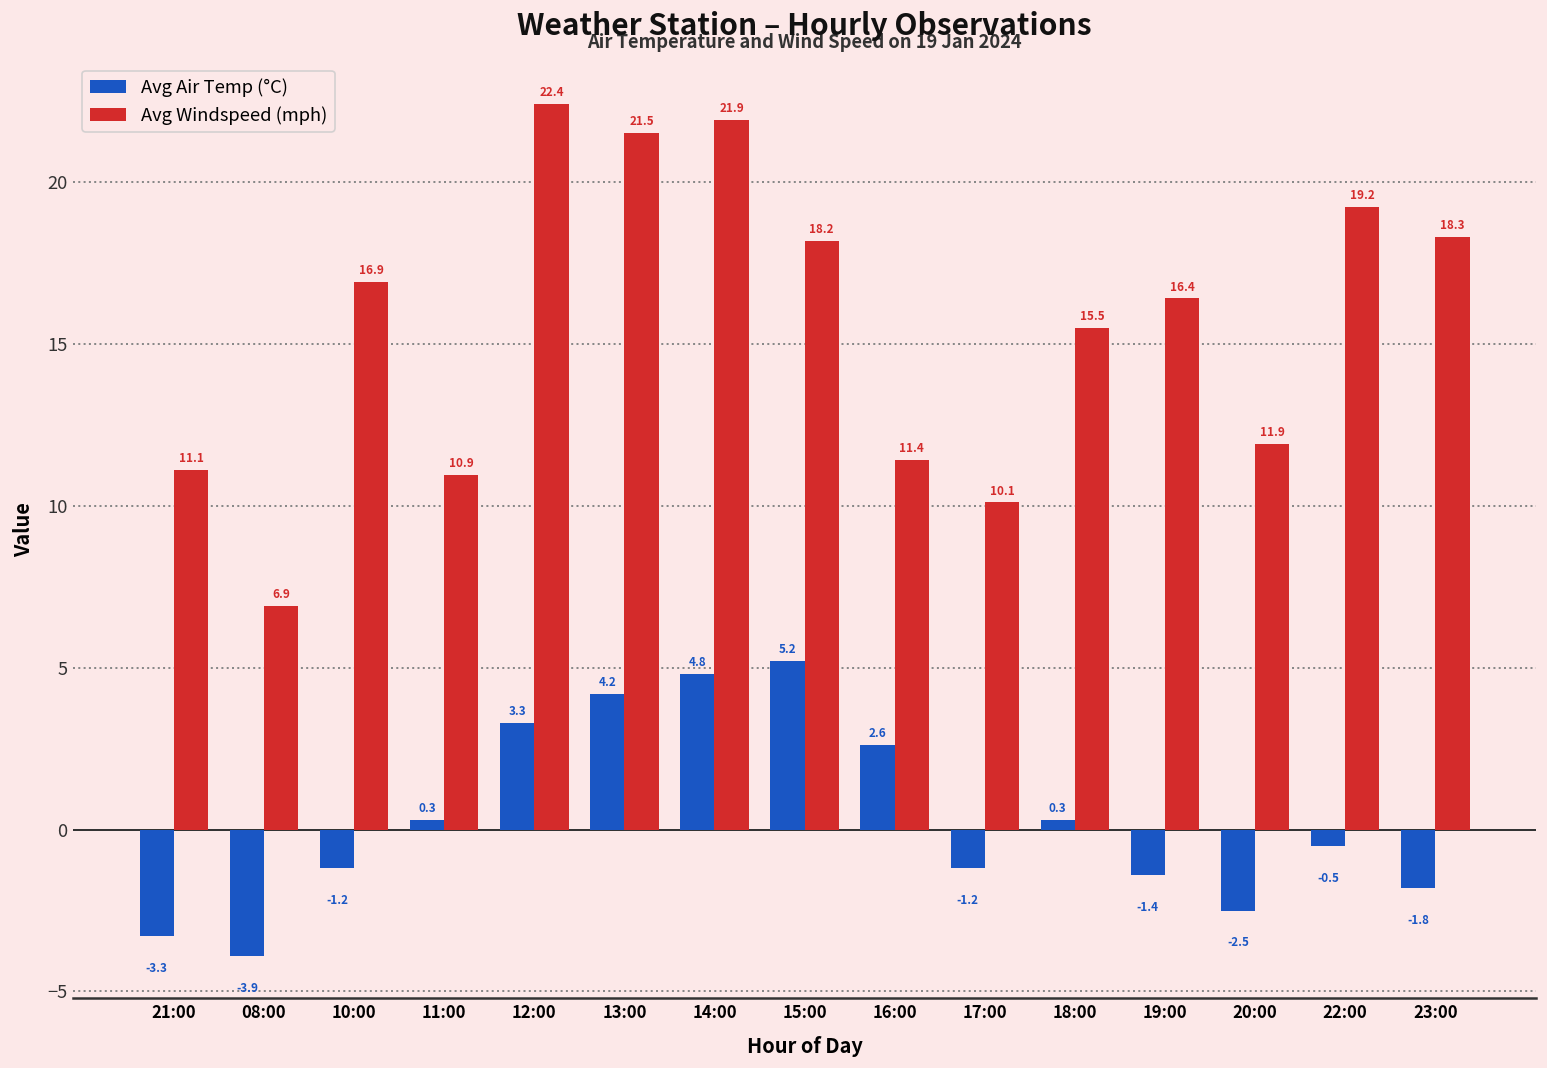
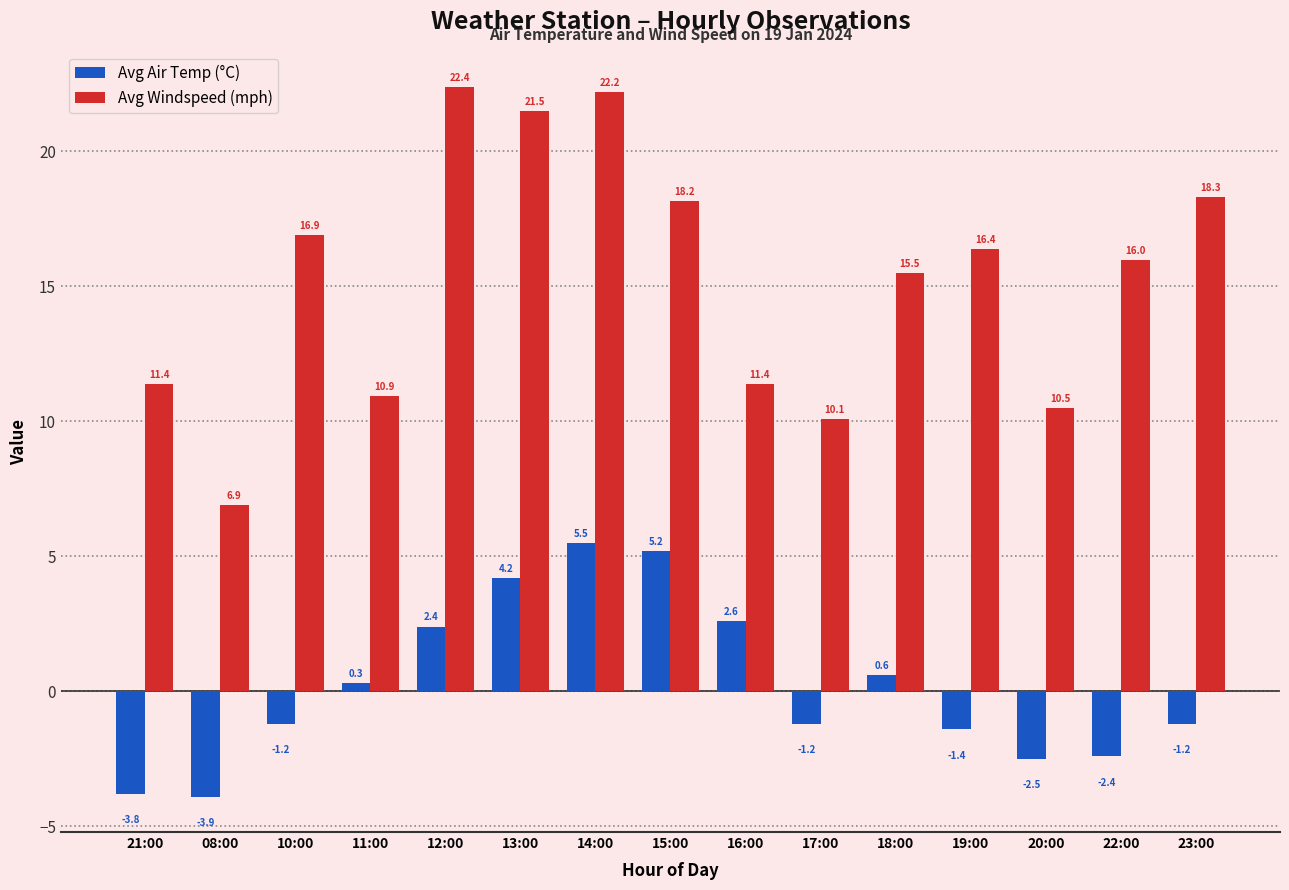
  {
    "Avg Air Temp (°C)": {
-     "21:00": -3.3,
+     "21:00": -3.8,
      "08:00": -3.9,
      "10:00": -1.2,
      "11:00": 0.3,
-     "12:00": 3.3,
+     "12:00": 2.4,
      "13:00": 4.2,
-     "14:00": 4.8,
+     "14:00": 5.5,
      "15:00": 5.2,
      "16:00": 2.6,
      "17:00": -1.2,
-     "18:00": 0.3,
+     "18:00": 0.6,
      "19:00": -1.4,
      "20:00": -2.5,
-     "22:00": -0.5,
-     "23:00": -1.8
+     "22:00": -2.4,
+     "23:00": -1.2
    },
    "Avg Windspeed (mph)": {
-     "21:00": 11.1,
+     "21:00": 11.4,
      "08:00": 6.9,
      "10:00": 16.9,
      "11:00": 10.9,
      "12:00": 22.4,
      "13:00": 21.5,
-     "14:00": 21.9,
+     "14:00": 22.2,
      "15:00": 18.2,
      "16:00": 11.4,
      "17:00": 10.1,
      "18:00": 15.5,
      "19:00": 16.4,
-     "20:00": 11.9,
-     "22:00": 19.2,
+     "20:00": 10.5,
+     "22:00": 16.0,
      "23:00": 18.3
    }
  }
